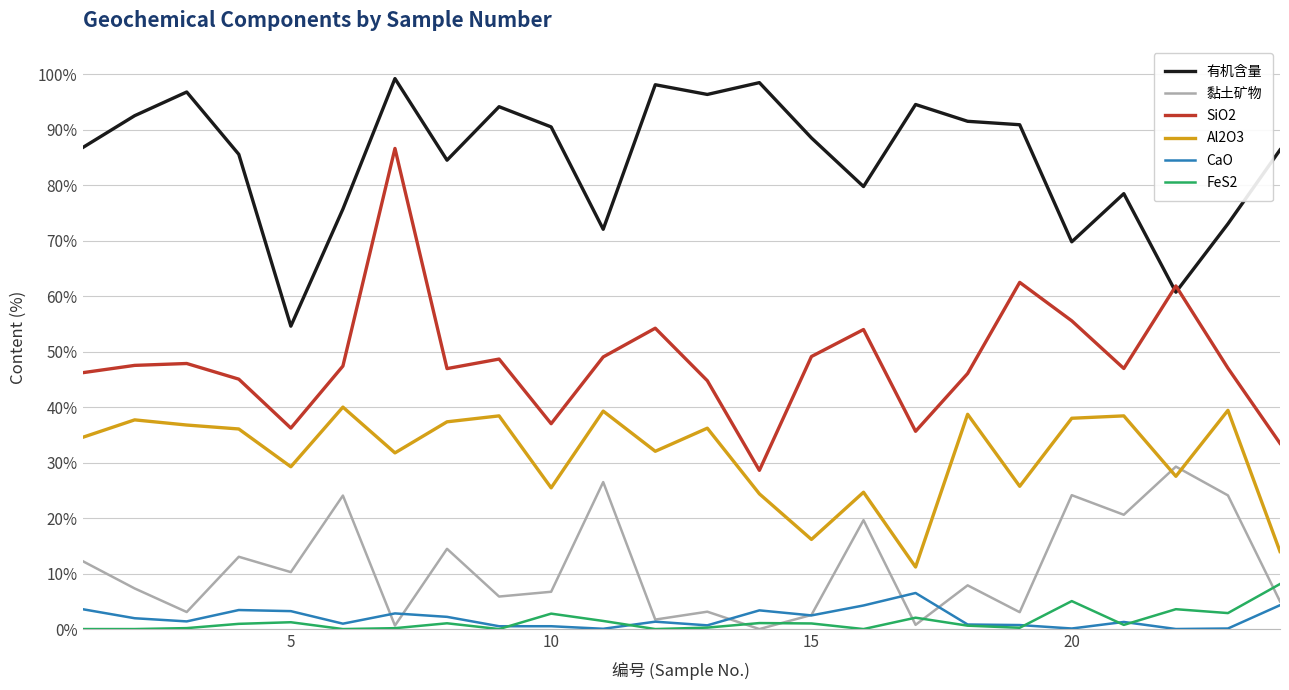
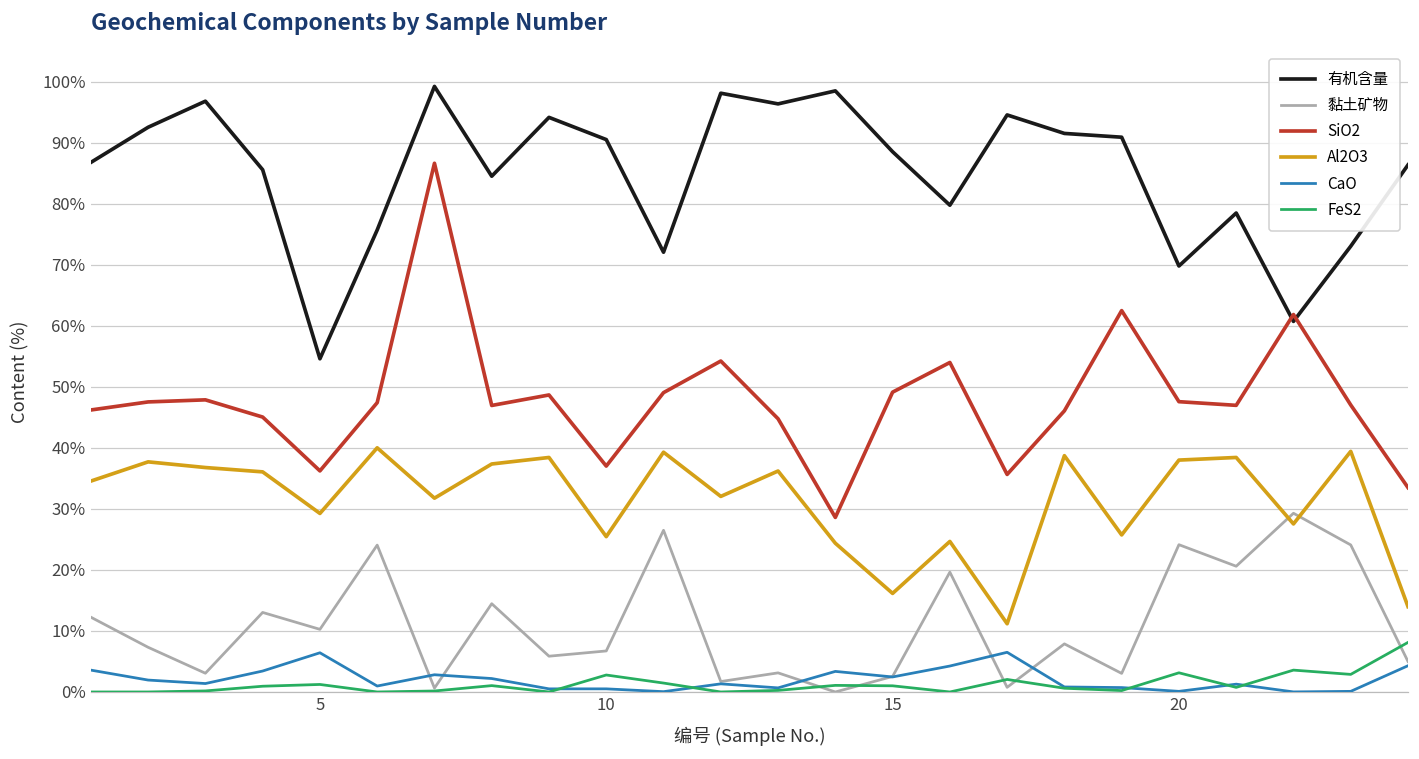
  {
    "有机含量": {
      "5": "55%",
      "10": "91%",
      "15": "89%",
      "20": "70%"
    },
    "黏土矿物": {
      "5": "10%",
      "10": "7%",
      "20": "24%"
    },
    "SiO2": {
      "5": "36%",
      "10": "37%",
      "15": "49%",
-     "20": "56%"
+     "20": "48%"
    },
    "Al2O3": {
      "5": "29%",
      "10": "25%",
      "15": "16%",
      "20": "38%"
    },
    "CaO": {
-     "5": "3%",
+     "5": "6%",
      "10": "1%",
      "20": "0%"
    },
    "FeS2": {
      "5": "1%",
      "10": "3%",
      "15": "1%",
-     "20": "5%"
+     "20": "3%"
    }
  }
